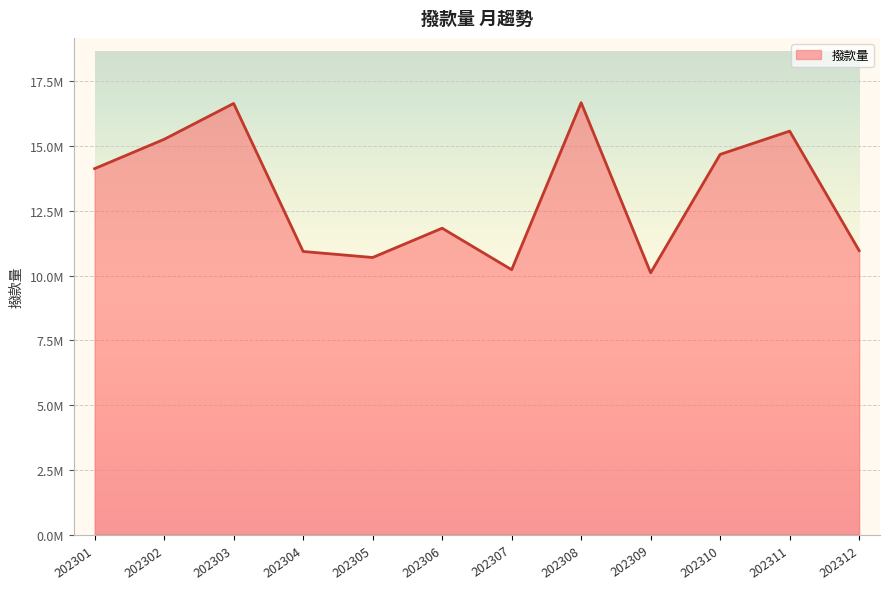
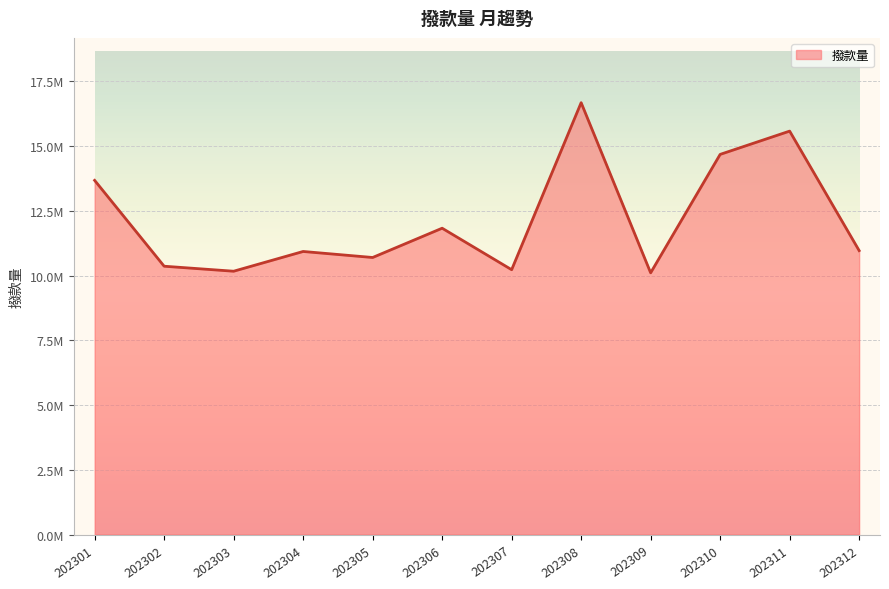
  {
-   "202301": 14100000,
-   "202302": 15300000,
-   "202303": 16700000,
+   "202301": 13700000,
+   "202302": 10400000,
+   "202303": 10200000,
    "202304": 10900000,
    "202305": 10700000,
    "202306": 11800000,
    "202307": 10200000,
    "202308": 16700000,
    "202309": 10100000,
    "202310": 14700000,
    "202311": 15600000,
    "202312": 11000000
  }
